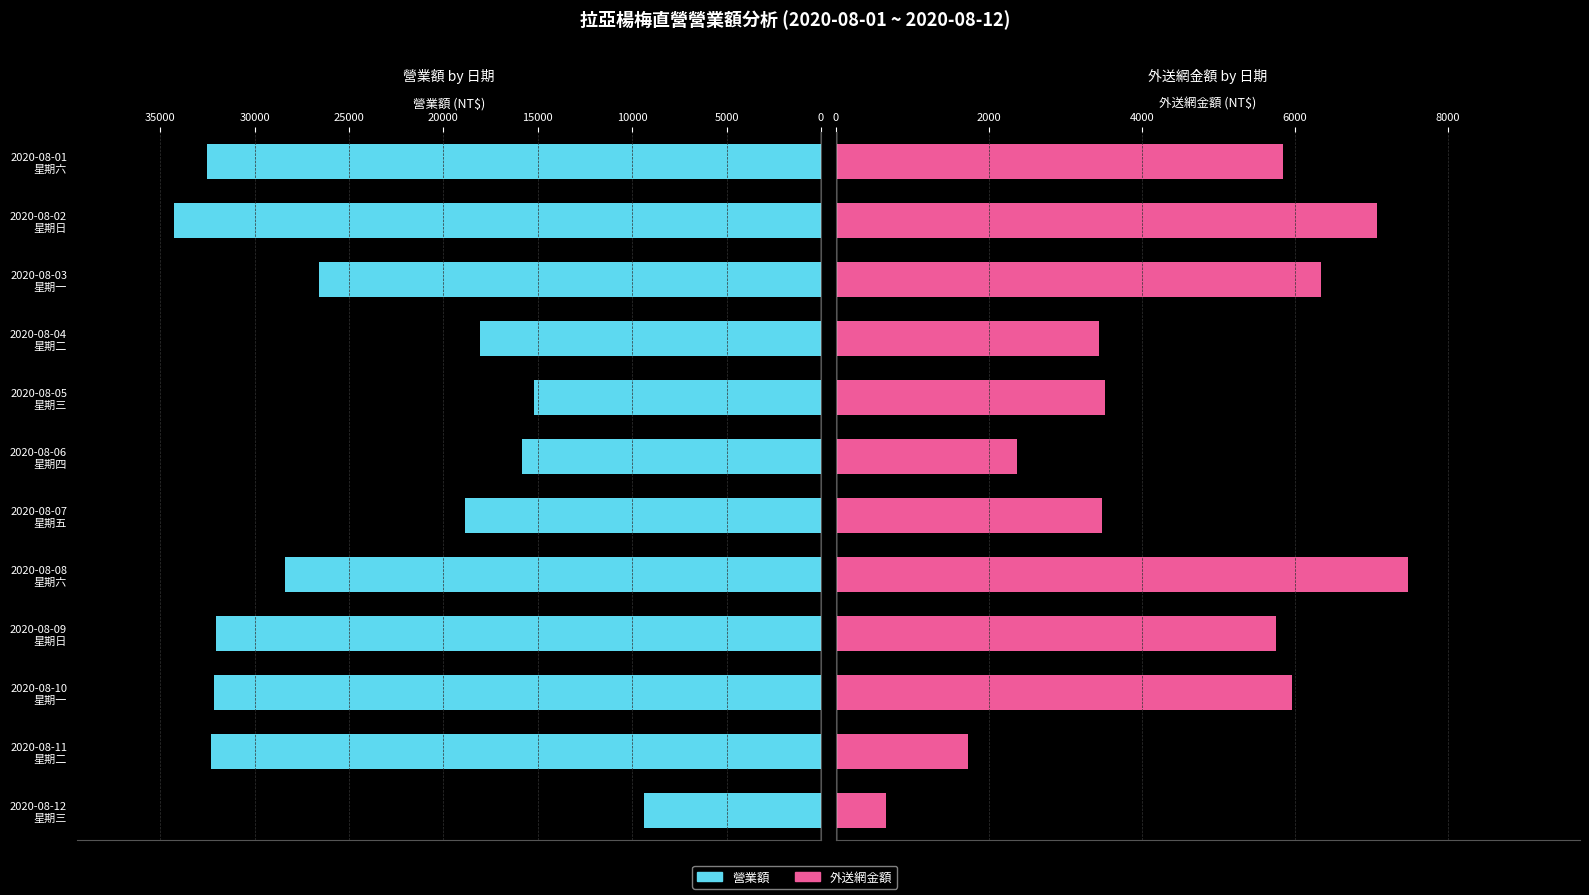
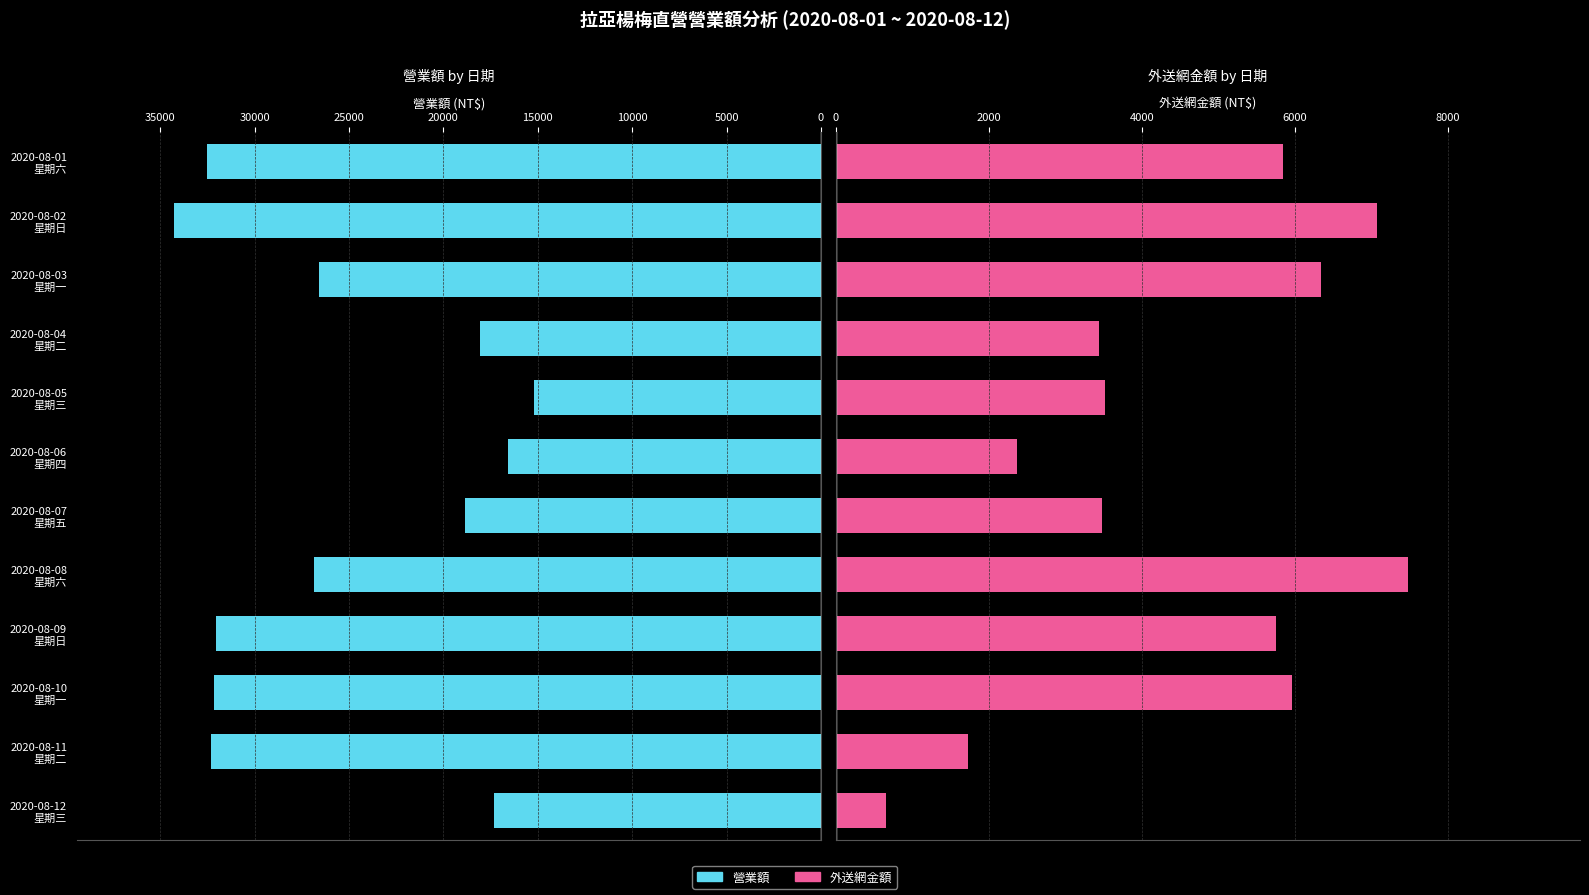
  {
    "營業額 by 日期": {
      "2020-08-01 星期六": 32500,
      "2020-08-02 星期日": 34300,
      "2020-08-03 星期一": 26600,
      "2020-08-04 星期二": 18000,
      "2020-08-05 星期三": 15200,
-     "2020-08-06 星期四": 15800,
+     "2020-08-06 星期四": 16600,
      "2020-08-07 星期五": 18800,
-     "2020-08-08 星期六": 28400,
+     "2020-08-08 星期六": 26900,
      "2020-08-09 星期日": 32100,
      "2020-08-10 星期一": 32200,
      "2020-08-11 星期二": 32300,
-     "2020-08-12 星期三": 9400
+     "2020-08-12 星期三": 17300
    }
  }
